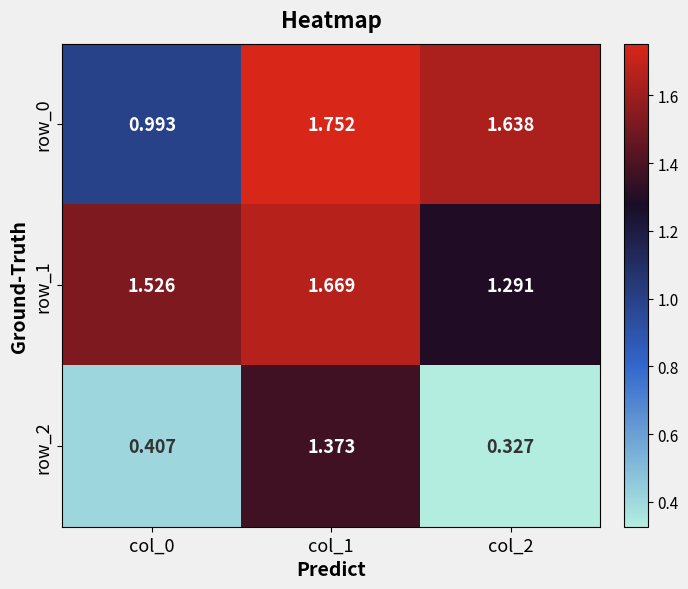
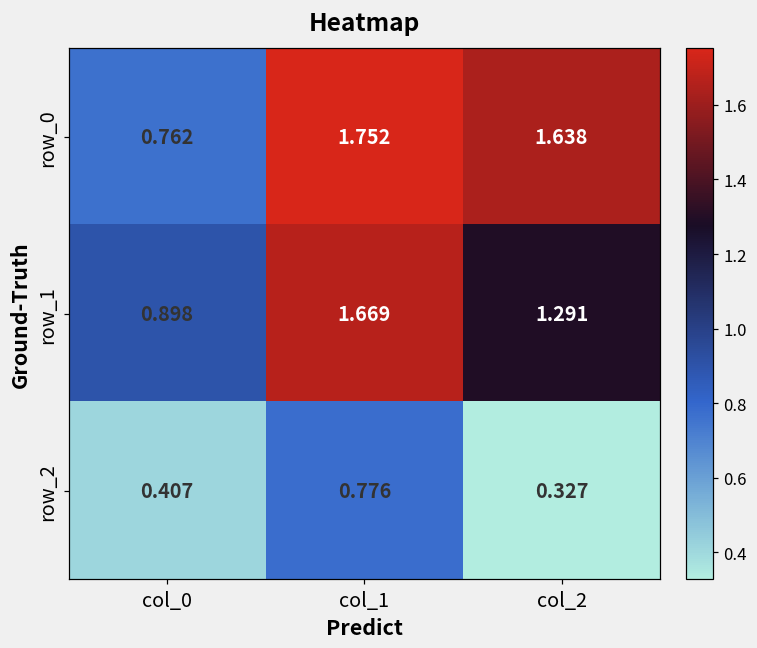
  {
    "row_0": {
-     "col_0": 0.993,
+     "col_0": 0.762,
      "col_1": 1.752,
      "col_2": 1.638
    },
    "row_1": {
-     "col_0": 1.526,
+     "col_0": 0.898,
      "col_1": 1.669,
      "col_2": 1.291
    },
    "row_2": {
      "col_0": 0.407,
-     "col_1": 1.373,
+     "col_1": 0.776,
      "col_2": 0.327
    }
  }
